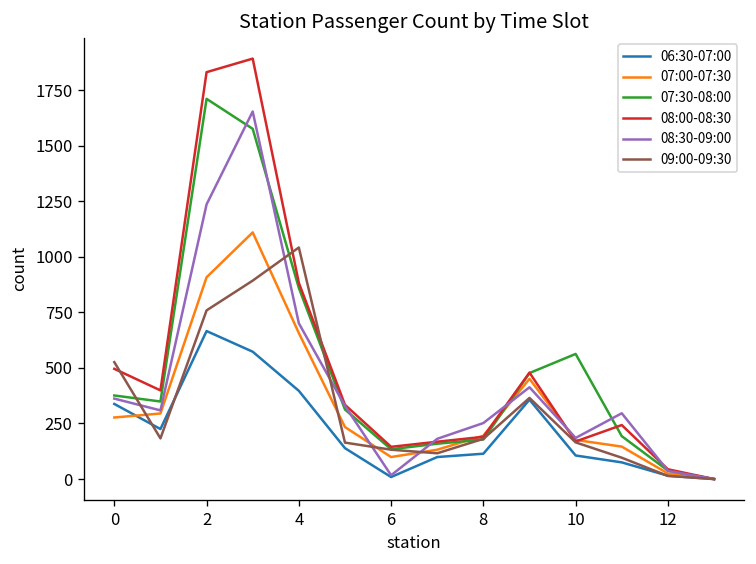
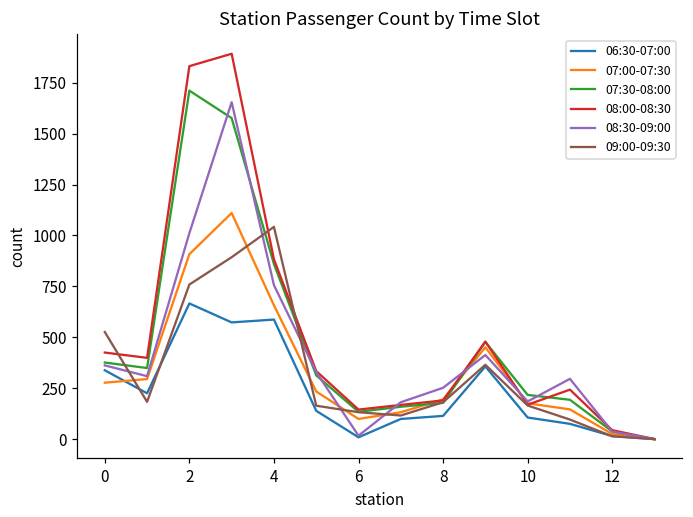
  {
    "06:30-07:00": {
      "0": 340,
      "2": 670,
-     "4": 400,
+     "4": 590,
      "8": 110,
      "10": 110
    },
    "07:00-07:30": {
      "0": 280,
      "2": 910,
      "4": 660,
      "6": 100
    },
    "07:30-08:00": {
      "0": 380,
      "2": 1710,
      "4": 860,
-     "10": 560
+     "10": 220
    },
    "08:00-08:30": {
-     "0": 500,
+     "0": 430,
      "2": 1830,
      "4": 880
    },
    "08:30-09:00": {
      "0": 360,
-     "2": 1240,
-     "4": 700,
+     "2": 1010,
+     "4": 760,
      "8": 250
    },
    "09:00-09:30": {
      "0": 530,
      "2": 760,
      "4": 1040
    }
  }
